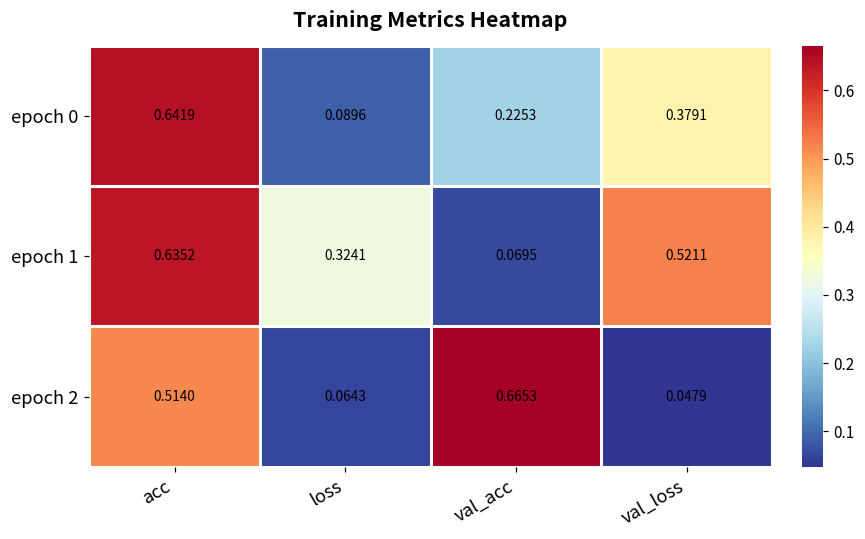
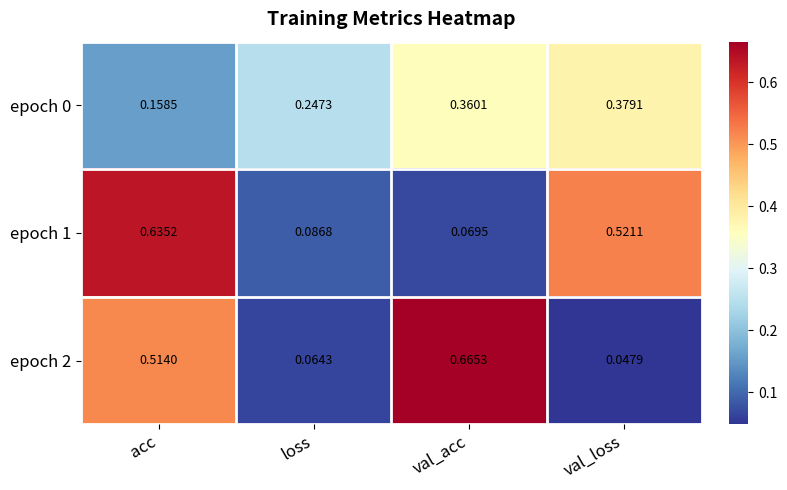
  {
    "epoch 0": {
-     "acc": 0.6419,
-     "loss": 0.0896,
-     "val_acc": 0.2253,
+     "acc": 0.1585,
+     "loss": 0.2473,
+     "val_acc": 0.3601,
      "val_loss": 0.3791
    },
    "epoch 1": {
      "acc": 0.6352,
-     "loss": 0.3241,
+     "loss": 0.0868,
      "val_acc": 0.0695,
      "val_loss": 0.5211
    },
    "epoch 2": {
      "acc": 0.5140,
      "loss": 0.0643,
      "val_acc": 0.6653,
      "val_loss": 0.0479
    }
  }
